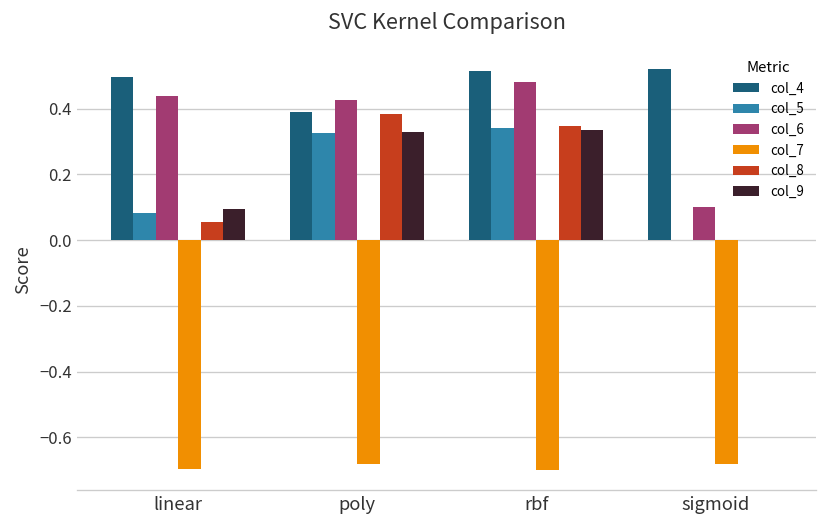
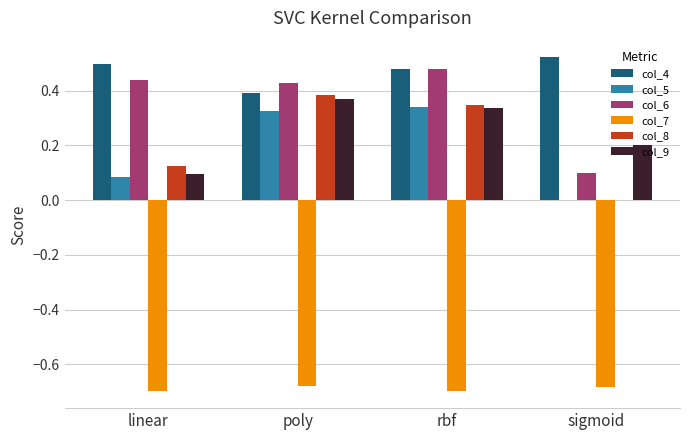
  {
    "col_4": {
      "linear": 0.50,
      "poly": 0.39,
-     "rbf": 0.51,
+     "rbf": 0.48,
      "sigmoid": 0.52
    },
    "col_5": {
      "linear": 0.08,
      "poly": 0.33,
      "rbf": 0.34,
      "sigmoid": 0.00
    },
    "col_6": {
      "linear": 0.44,
      "poly": 0.43,
      "rbf": 0.48,
      "sigmoid": 0.10
    },
    "col_7": {
      "linear": -0.70,
      "poly": -0.68,
      "rbf": -0.70,
      "sigmoid": -0.68
    },
    "col_8": {
-     "linear": 0.06,
+     "linear": 0.12,
      "poly": 0.38,
      "rbf": 0.35,
      "sigmoid": 0.00
    },
    "col_9": {
      "linear": 0.10,
-     "poly": 0.33,
+     "poly": 0.37,
      "rbf": 0.34,
-     "sigmoid": 0.0
+     "sigmoid": 0.2
    }
  }
